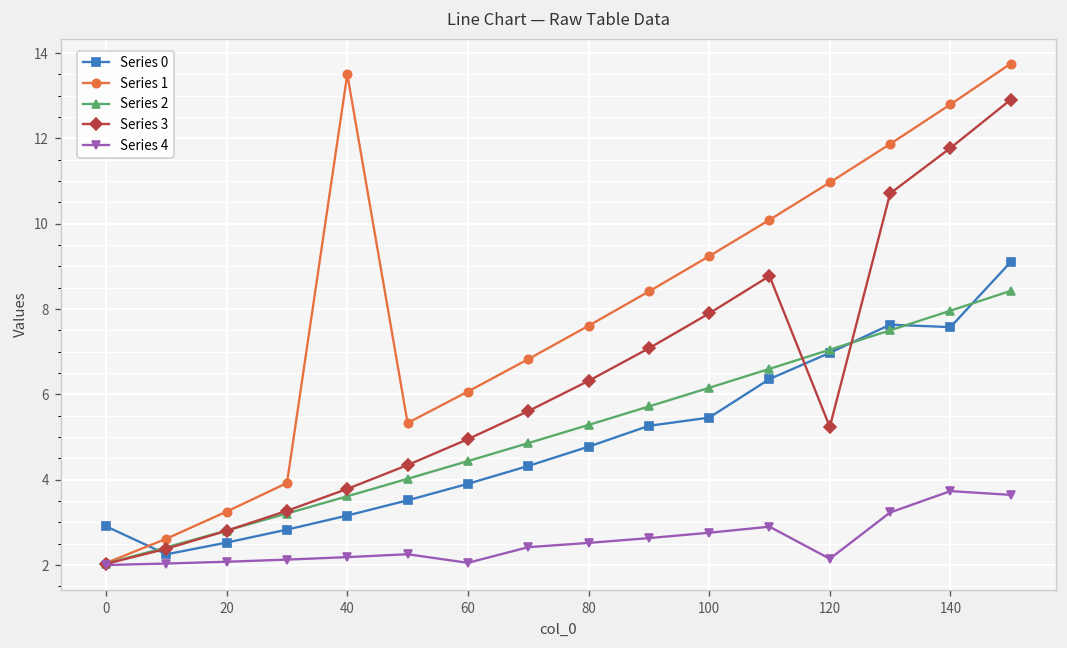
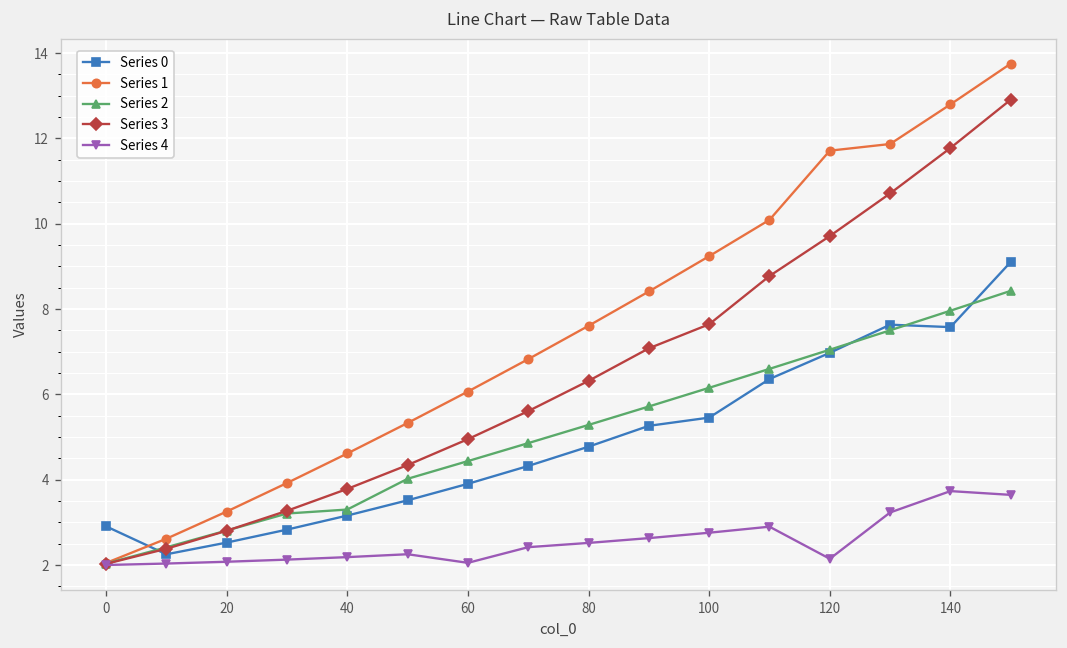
  {
    "Series 0": {
      "0": 2.9,
      "20": 2.5,
      "40": 3.2,
      "60": 3.9,
      "80": 4.8,
      "100": 5.5,
      "120": 7.0,
      "140": 7.6
    },
    "Series 1": {
      "20": 3.3,
-     "40": 13.5,
+     "40": 4.6,
      "60": 6.1,
      "80": 7.6,
      "100": 9.2,
-     "120": 11.0,
+     "120": 11.7,
      "140": 12.8
    },
    "Series 2": {
-     "40": 3.6,
+     "40": 3.3,
      "60": 4.4,
      "80": 5.3,
      "100": 6.2,
      "120": 7.0,
      "140": 8.0
    },
    "Series 3": {
      "40": 3.8,
      "60": 5.0,
      "80": 6.3,
-     "100": 7.9,
-     "120": 5.2,
+     "100": 7.6,
+     "120": 9.7,
      "140": 11.8
    },
    "Series 4": {
      "20": 2.1,
      "40": 2.2,
      "60": 2.1,
      "80": 2.5,
      "100": 2.8,
      "120": 2.1,
      "140": 3.7
    }
  }
